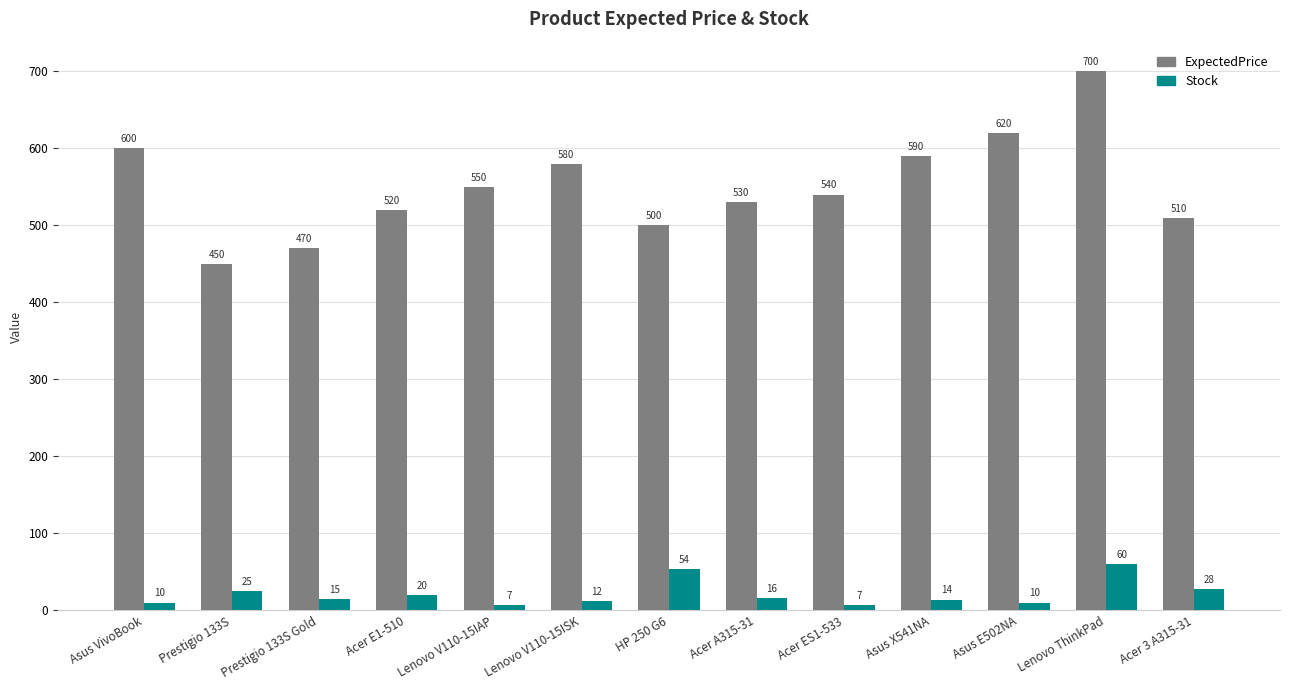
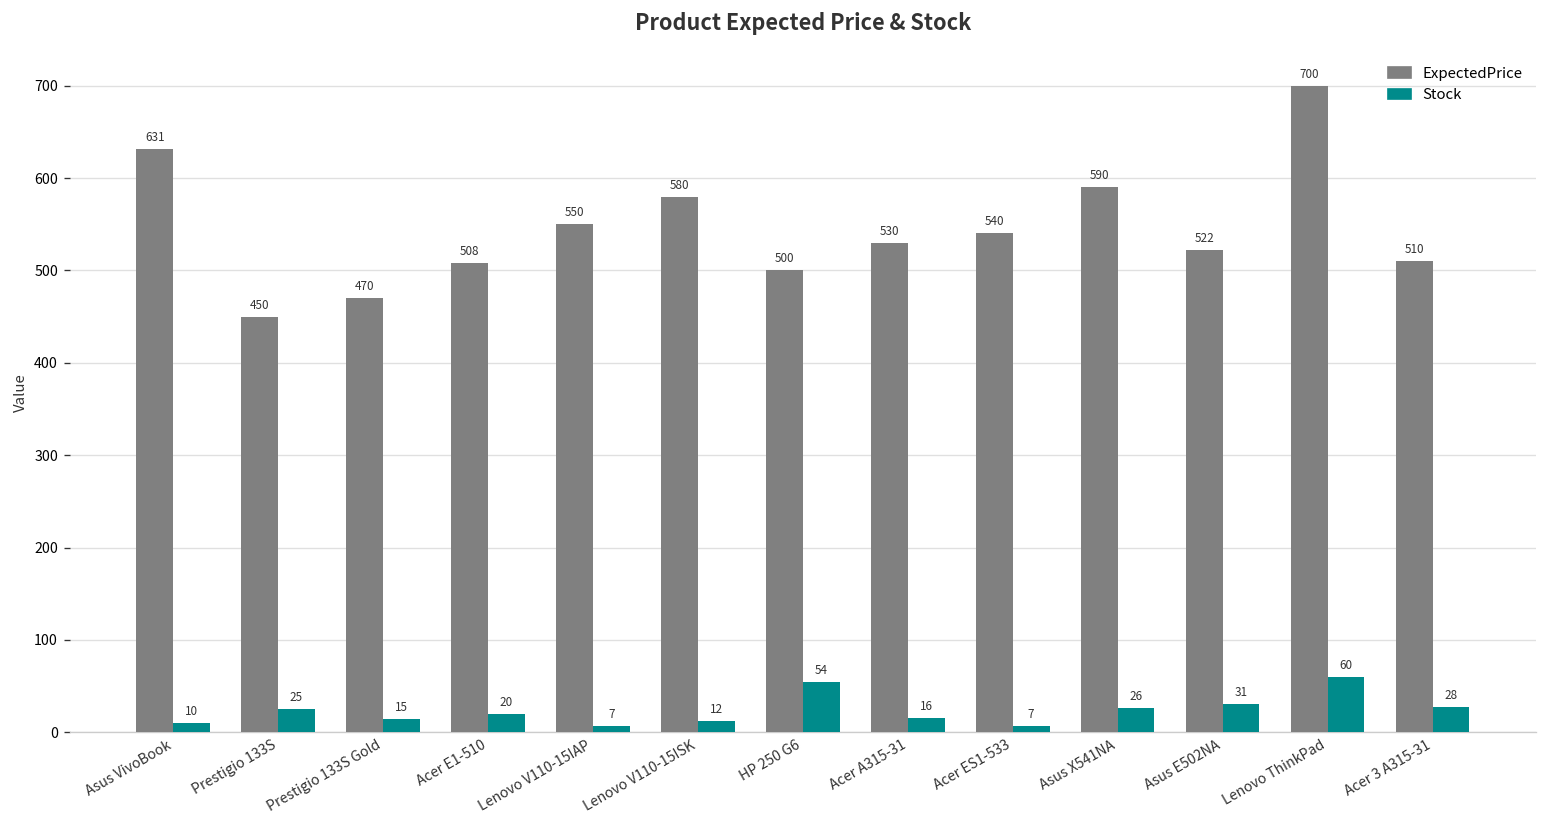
  {
    "ExpectedPrice": {
-     "Asus VivoBook": 600,
+     "Asus VivoBook": 631,
      "Prestigio 133S": 450,
      "Prestigio 133S Gold": 470,
-     "Acer E1-510": 520,
+     "Acer E1-510": 508,
      "Lenovo V110-15IAP": 550,
      "Lenovo V110-15ISK": 580,
      "HP 250 G6": 500,
      "Acer A315-31": 530,
      "Acer ES1-533": 540,
      "Asus X541NA": 590,
-     "Asus E502NA": 620,
+     "Asus E502NA": 522,
      "Lenovo ThinkPad": 700,
      "Acer 3 A315-31": 510
    },
    "Stock": {
      "Asus VivoBook": 10,
      "Prestigio 133S": 25,
      "Prestigio 133S Gold": 15,
      "Acer E1-510": 20,
      "Lenovo V110-15IAP": 7,
      "Lenovo V110-15ISK": 12,
      "HP 250 G6": 54,
      "Acer A315-31": 16,
      "Acer ES1-533": 7,
-     "Asus X541NA": 14,
-     "Asus E502NA": 10,
+     "Asus X541NA": 26,
+     "Asus E502NA": 31,
      "Lenovo ThinkPad": 60,
      "Acer 3 A315-31": 28
    }
  }
